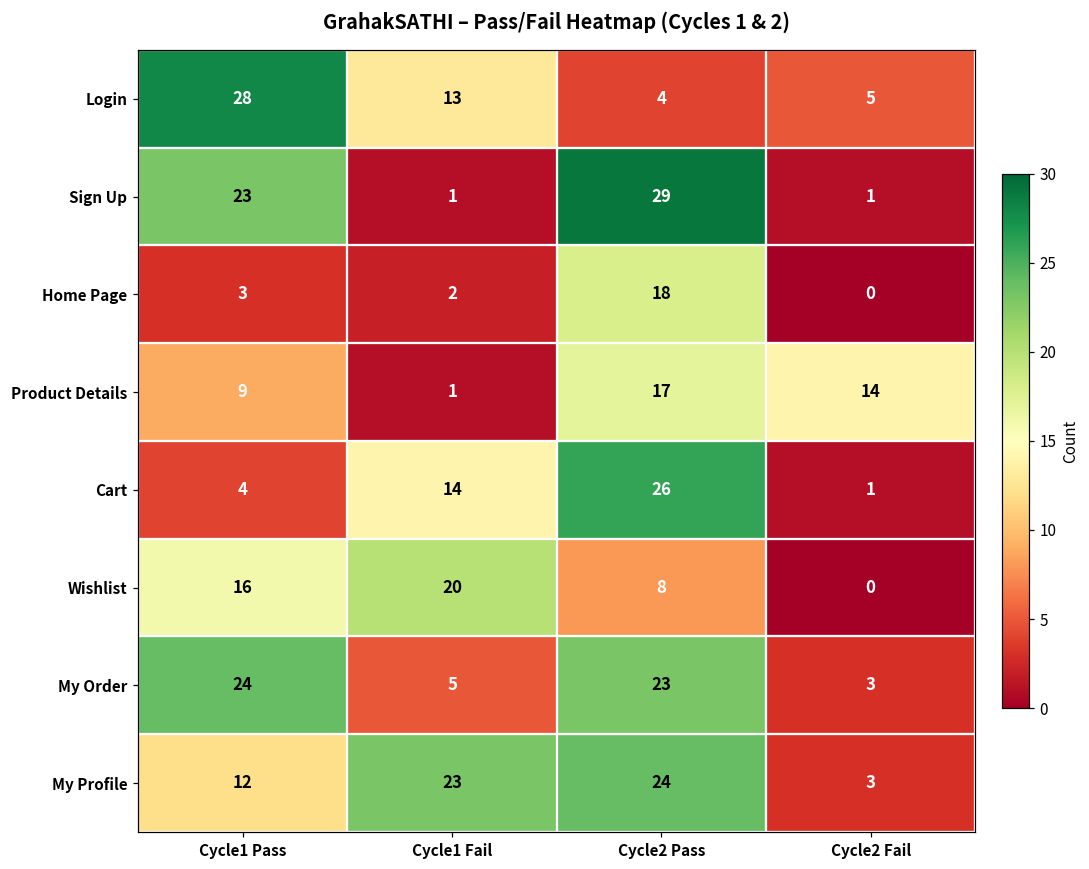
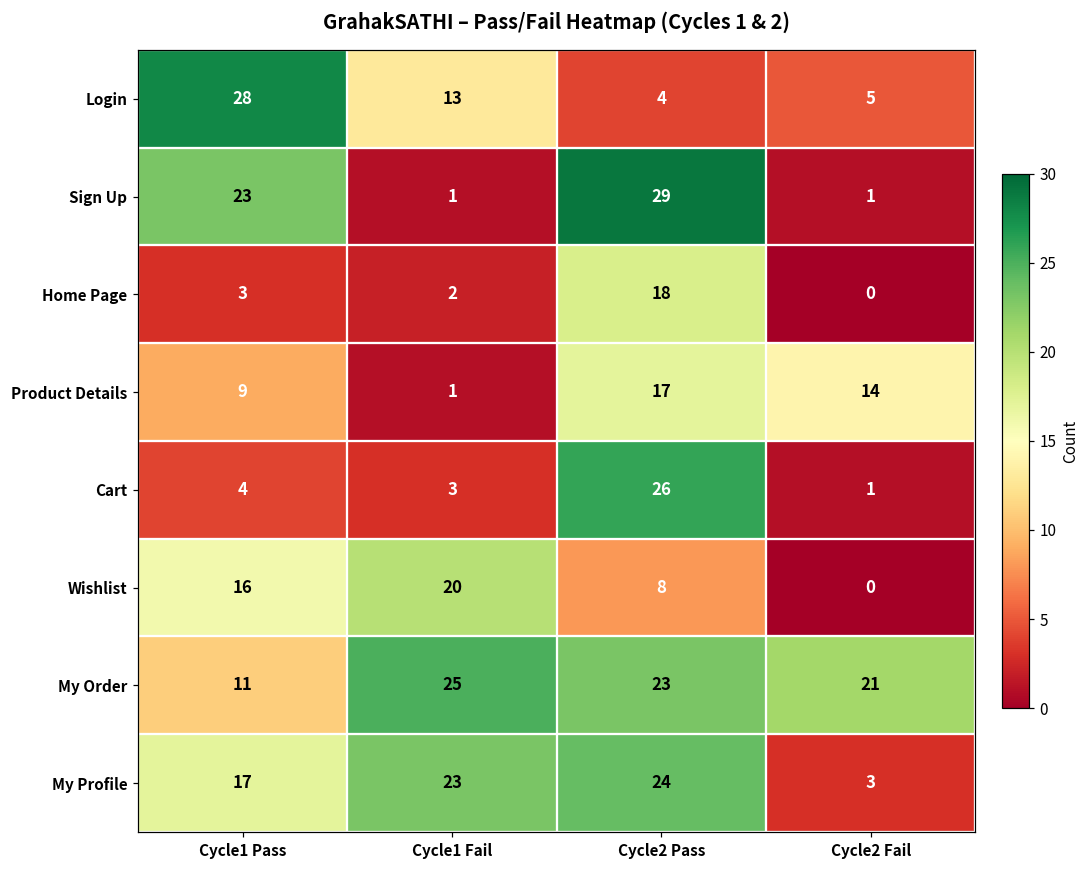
  {
    "Login": {
      "Cycle1 Pass": 28,
      "Cycle1 Fail": 13,
      "Cycle2 Pass": 4,
      "Cycle2 Fail": 5
    },
    "Sign Up": {
      "Cycle1 Pass": 23,
      "Cycle1 Fail": 1,
      "Cycle2 Pass": 29,
      "Cycle2 Fail": 1
    },
    "Home Page": {
      "Cycle1 Pass": 3,
      "Cycle1 Fail": 2,
      "Cycle2 Pass": 18,
      "Cycle2 Fail": 0
    },
    "Product Details": {
      "Cycle1 Pass": 9,
      "Cycle1 Fail": 1,
      "Cycle2 Pass": 17,
      "Cycle2 Fail": 14
    },
    "Cart": {
      "Cycle1 Pass": 4,
-     "Cycle1 Fail": 14,
+     "Cycle1 Fail": 3,
      "Cycle2 Pass": 26,
      "Cycle2 Fail": 1
    },
    "Wishlist": {
      "Cycle1 Pass": 16,
      "Cycle1 Fail": 20,
      "Cycle2 Pass": 8,
      "Cycle2 Fail": 0
    },
    "My Order": {
-     "Cycle1 Pass": 24,
-     "Cycle1 Fail": 5,
+     "Cycle1 Pass": 11,
+     "Cycle1 Fail": 25,
      "Cycle2 Pass": 23,
-     "Cycle2 Fail": 3
+     "Cycle2 Fail": 21
    },
    "My Profile": {
-     "Cycle1 Pass": 12,
+     "Cycle1 Pass": 17,
      "Cycle1 Fail": 23,
      "Cycle2 Pass": 24,
      "Cycle2 Fail": 3
    }
  }
